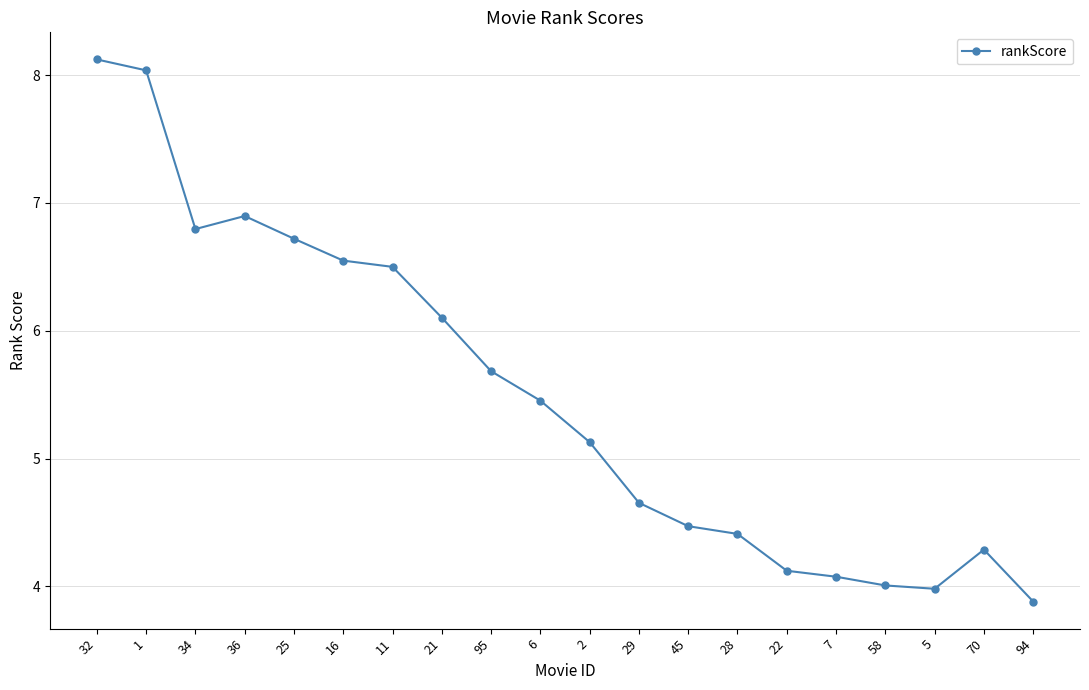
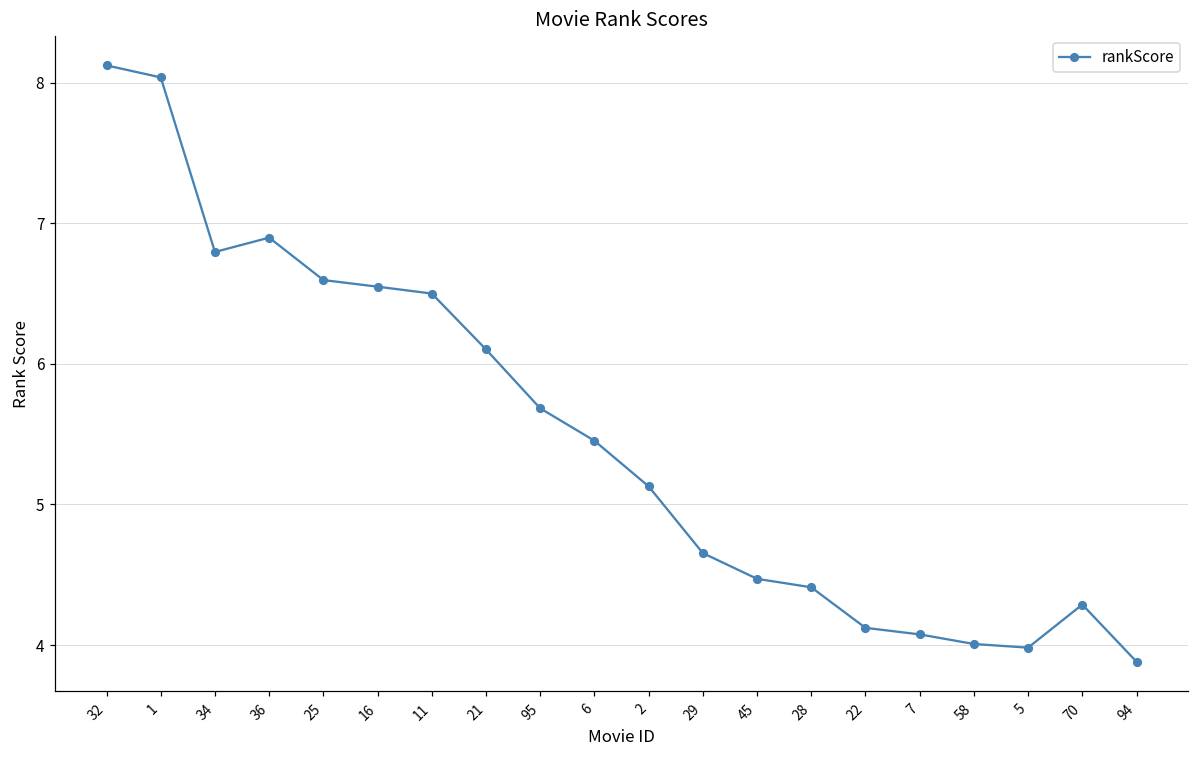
  {
    "32": 8.12,
    "1": 8.04,
    "34": 6.80,
    "36": 6.90,
-   "25": 6.72,
+   "25": 6.60,
    "16": 6.55,
    "11": 6.50,
    "21": 6.10,
    "95": 5.68,
    "6": 5.45,
    "2": 5.13,
    "29": 4.65,
    "45": 4.47,
    "28": 4.41,
    "22": 4.12,
    "7": 4.08,
    "58": 4.01,
    "5": 3.98,
    "70": 4.29,
    "94": 3.88
  }
